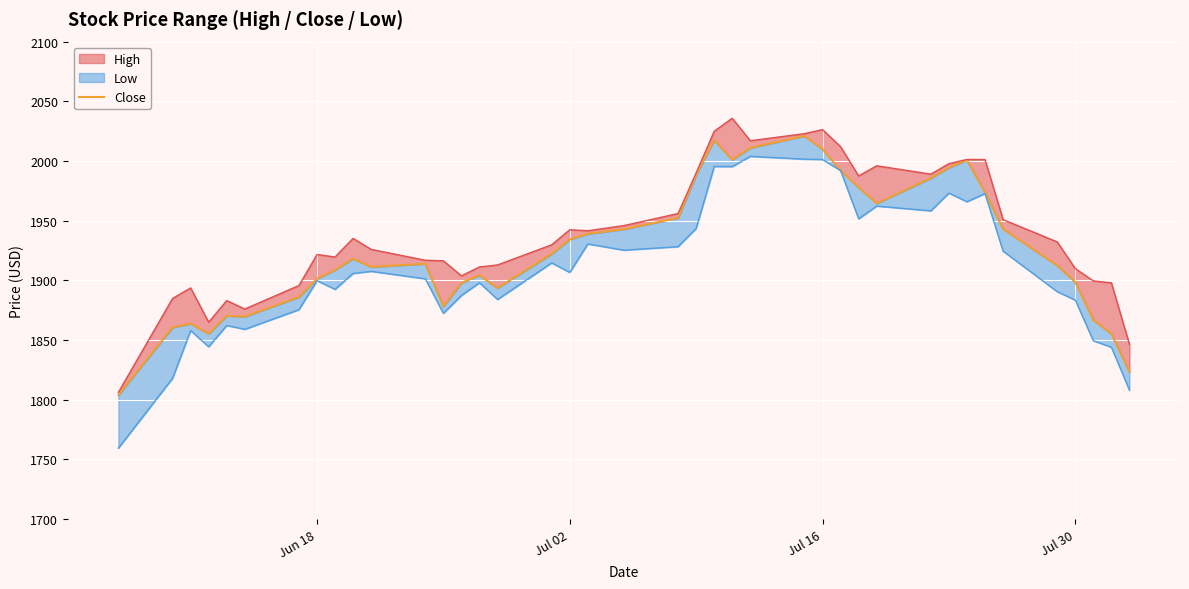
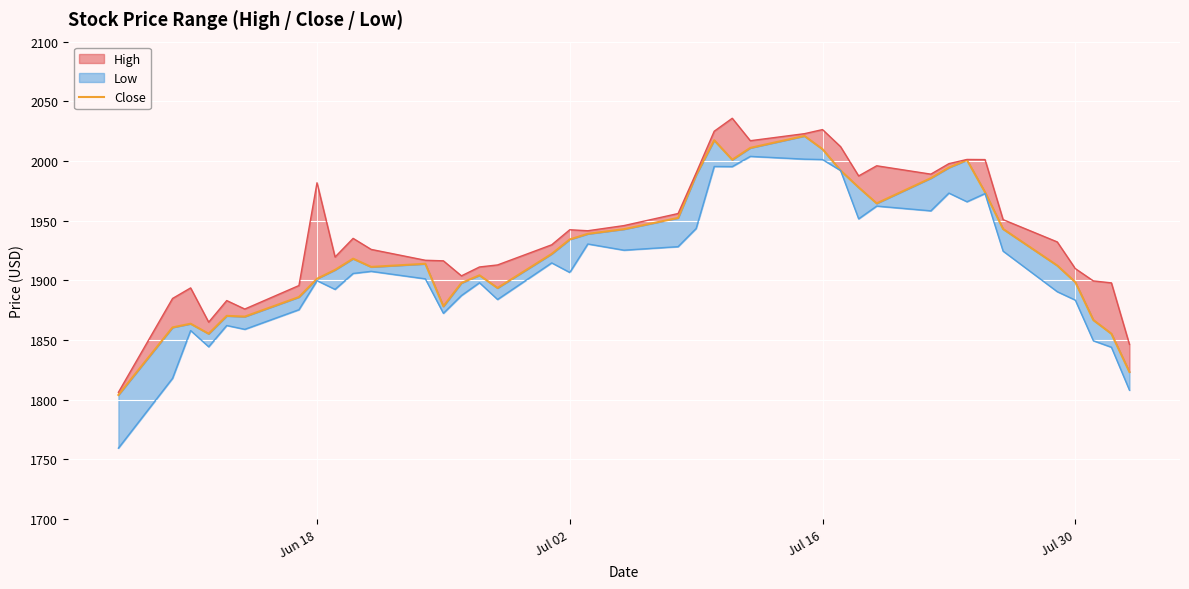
  {
    "High": {
-     "Jun 18": 1922,
+     "Jun 18": 1982,
      "Jul 02": 1942,
      "Jul 16": 2026,
      "Jul 30": 1910
    }
  }
